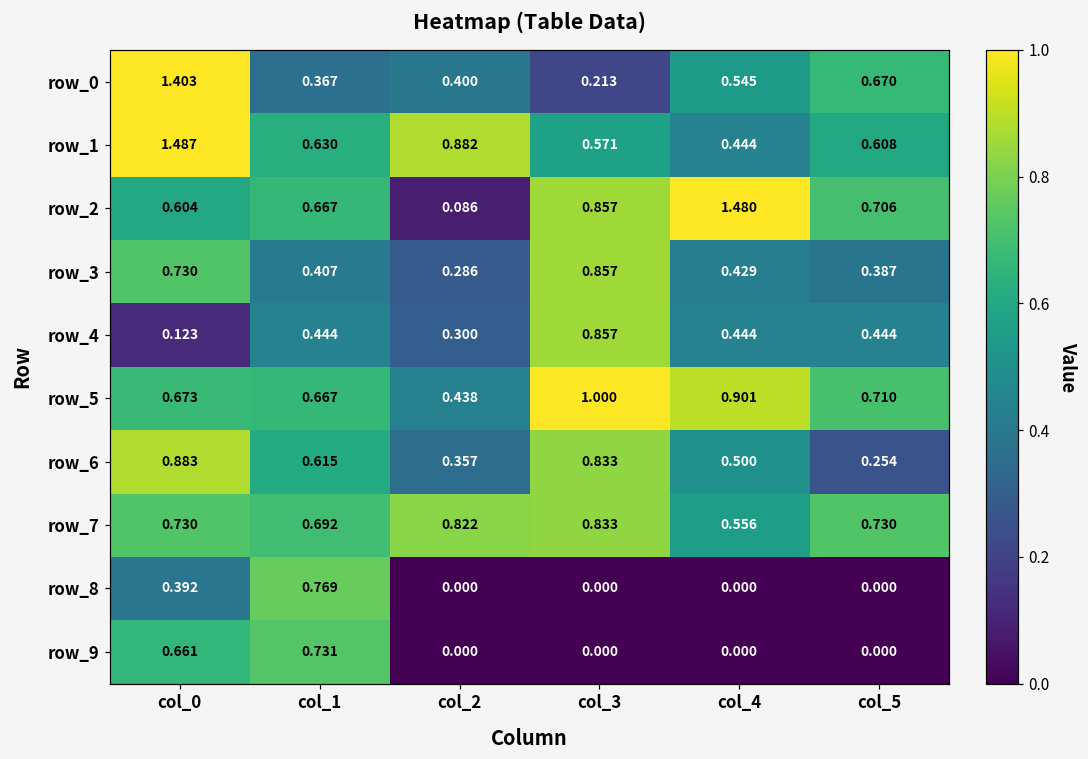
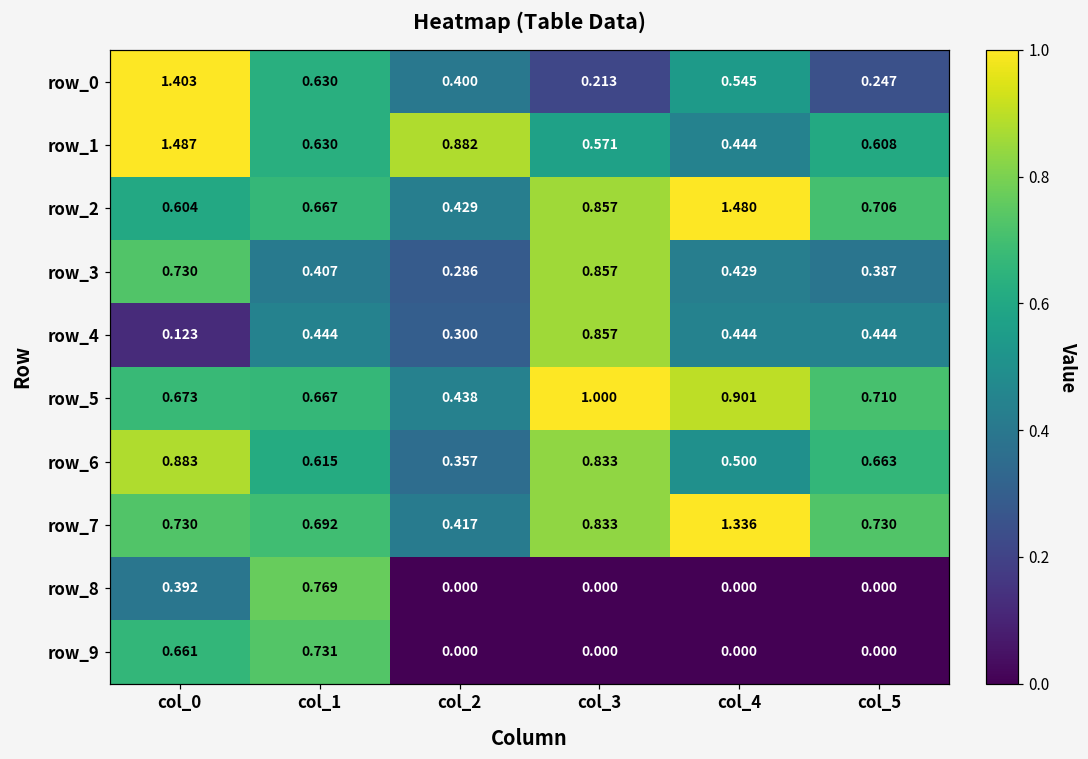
  {
    "row_0": {
      "col_0": 1.403,
-     "col_1": 0.367,
+     "col_1": 0.630,
      "col_2": 0.400,
      "col_3": 0.213,
      "col_4": 0.545,
-     "col_5": 0.670
+     "col_5": 0.247
    },
    "row_1": {
      "col_0": 1.487,
      "col_1": 0.630,
      "col_2": 0.882,
      "col_3": 0.571,
      "col_4": 0.444,
      "col_5": 0.608
    },
    "row_2": {
      "col_0": 0.604,
      "col_1": 0.667,
-     "col_2": 0.086,
+     "col_2": 0.429,
      "col_3": 0.857,
      "col_4": 1.480,
      "col_5": 0.706
    },
    "row_3": {
      "col_0": 0.730,
      "col_1": 0.407,
      "col_2": 0.286,
      "col_3": 0.857,
      "col_4": 0.429,
      "col_5": 0.387
    },
    "row_4": {
      "col_0": 0.123,
      "col_1": 0.444,
      "col_2": 0.300,
      "col_3": 0.857,
      "col_4": 0.444,
      "col_5": 0.444
    },
    "row_5": {
      "col_0": 0.673,
      "col_1": 0.667,
      "col_2": 0.438,
      "col_3": 1.000,
      "col_4": 0.901,
      "col_5": 0.710
    },
    "row_6": {
      "col_0": 0.883,
      "col_1": 0.615,
      "col_2": 0.357,
      "col_3": 0.833,
      "col_4": 0.500,
-     "col_5": 0.254
+     "col_5": 0.663
    },
    "row_7": {
      "col_0": 0.730,
      "col_1": 0.692,
-     "col_2": 0.822,
+     "col_2": 0.417,
      "col_3": 0.833,
-     "col_4": 0.556,
+     "col_4": 1.336,
      "col_5": 0.730
    },
    "row_8": {
      "col_0": 0.392,
      "col_1": 0.769,
      "col_2": 0.000,
      "col_3": 0.000,
      "col_4": 0.000,
      "col_5": 0.000
    },
    "row_9": {
      "col_0": 0.661,
      "col_1": 0.731,
      "col_2": 0.000,
      "col_3": 0.000,
      "col_4": 0.000,
      "col_5": 0.000
    }
  }
